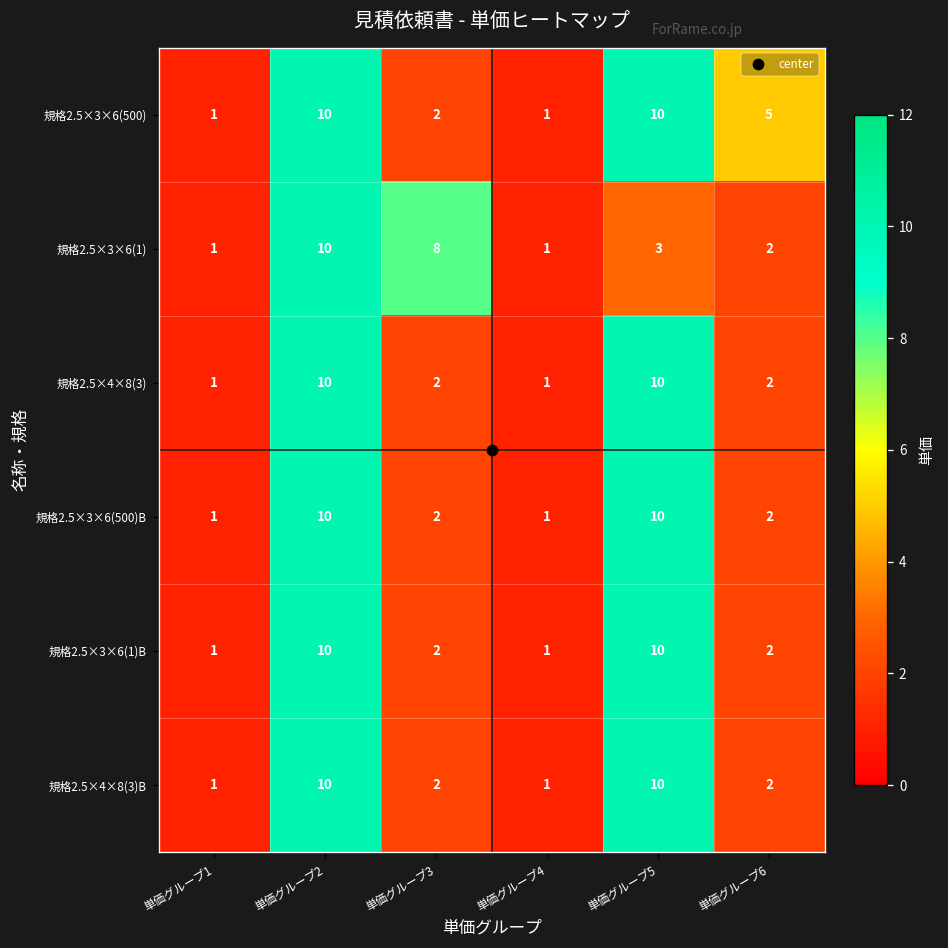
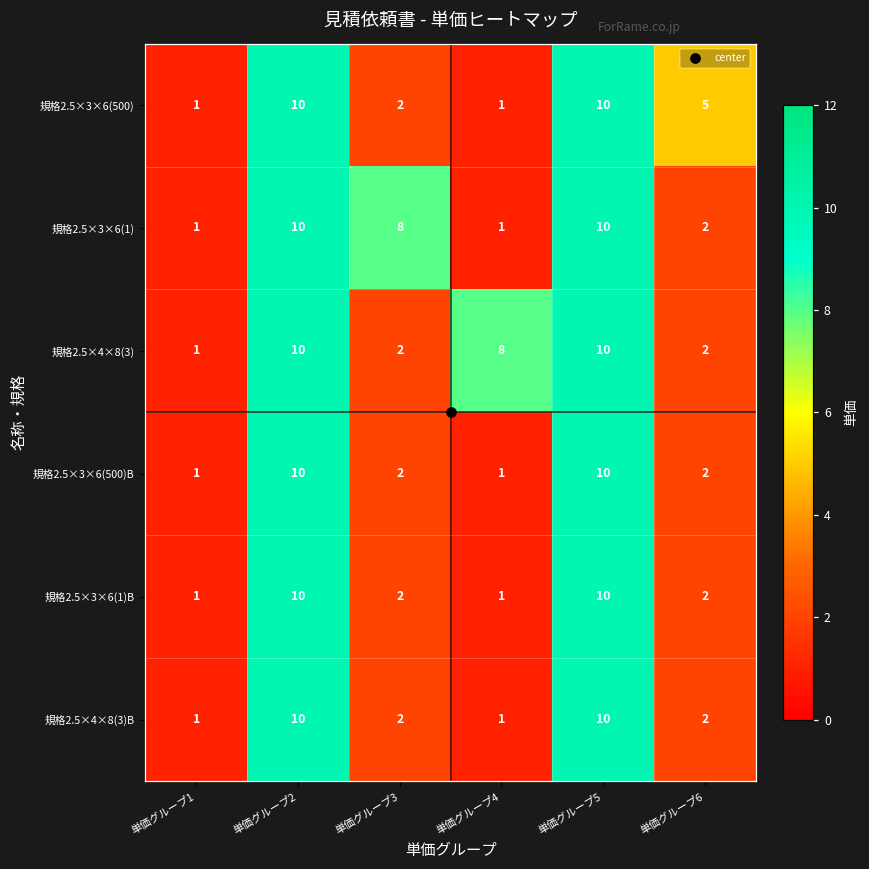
  {
    "規格2.5×3×6(500)": {
      "単価グループ1": 1,
      "単価グループ2": 10,
      "単価グループ3": 2,
      "単価グループ4": 1,
      "単価グループ5": 10,
      "単価グループ6": 5
    },
    "規格2.5×3×6(1)": {
      "単価グループ1": 1,
      "単価グループ2": 10,
      "単価グループ3": 8,
      "単価グループ4": 1,
-     "単価グループ5": 3,
+     "単価グループ5": 10,
      "単価グループ6": 2
    },
    "規格2.5×4×8(3)": {
      "単価グループ1": 1,
      "単価グループ2": 10,
      "単価グループ3": 2,
-     "単価グループ4": 1,
+     "単価グループ4": 8,
      "単価グループ5": 10,
      "単価グループ6": 2
    },
    "規格2.5×3×6(500)B": {
      "単価グループ1": 1,
      "単価グループ2": 10,
      "単価グループ3": 2,
      "単価グループ4": 1,
      "単価グループ5": 10,
      "単価グループ6": 2
    },
    "規格2.5×3×6(1)B": {
      "単価グループ1": 1,
      "単価グループ2": 10,
      "単価グループ3": 2,
      "単価グループ4": 1,
      "単価グループ5": 10,
      "単価グループ6": 2
    },
    "規格2.5×4×8(3)B": {
      "単価グループ1": 1,
      "単価グループ2": 10,
      "単価グループ3": 2,
      "単価グループ4": 1,
      "単価グループ5": 10,
      "単価グループ6": 2
    }
  }
